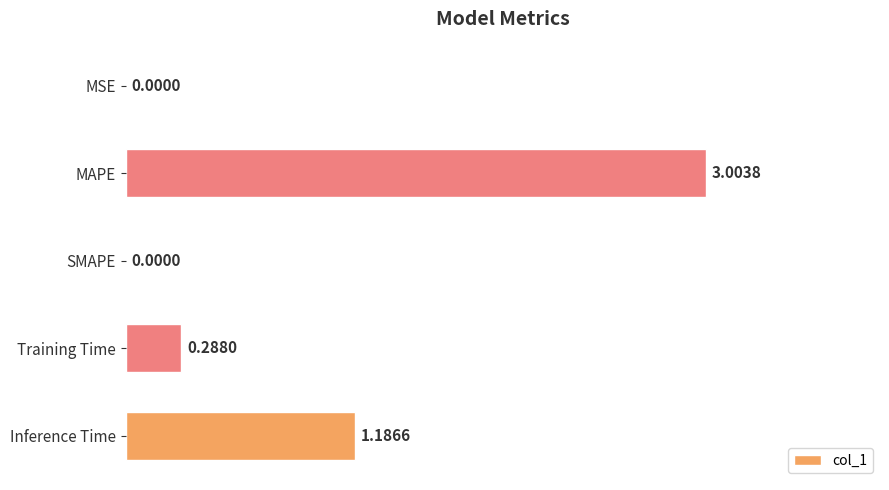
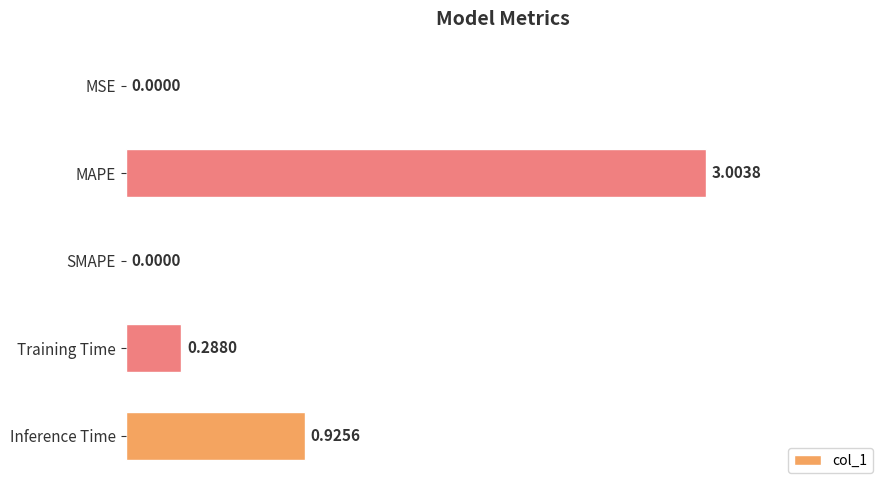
  {
    "MSE": 0.0000,
    "MAPE": 3.0038,
    "SMAPE": 0.0000,
    "Training Time": 0.2880,
-   "Inference Time": 1.1866
+   "Inference Time": 0.9256
  }
